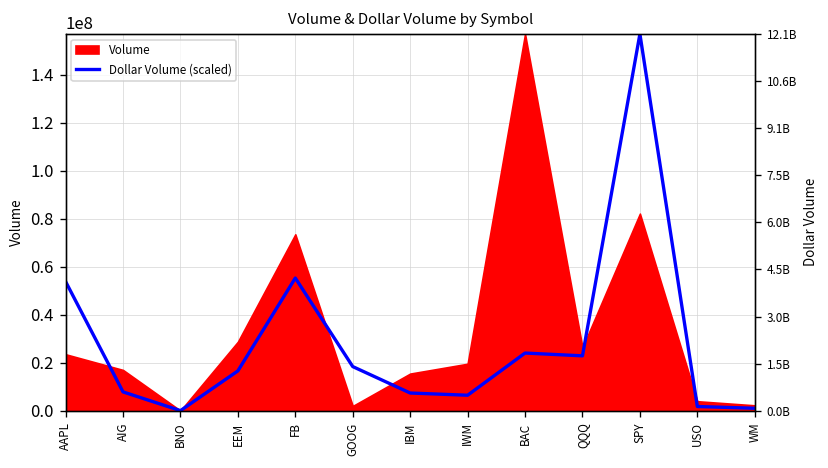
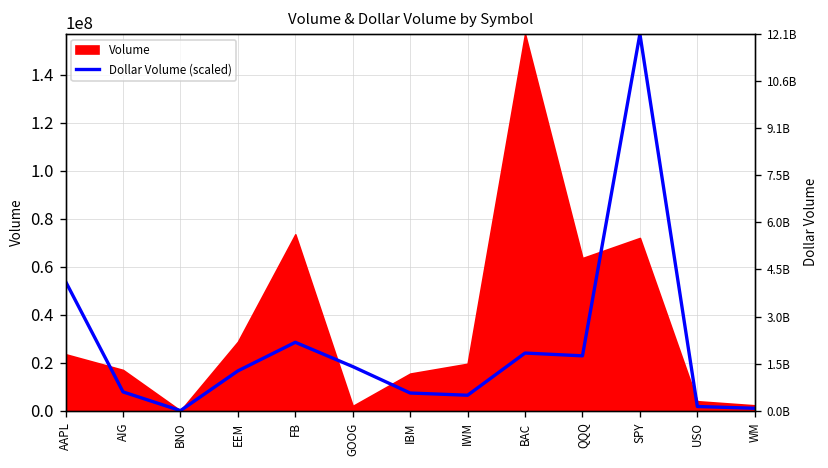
  {
    "Dollar Volume (scaled)": {
      "AAPL": 54000000,
      "AIG": 8000000,
      "EEM": 17000000,
-     "FB": 55000000,
+     "FB": 29000000,
      "GOOG": 18000000,
      "IBM": 7000000,
      "IWM": 6000000,
      "BAC": 24000000,
      "QQQ": 23000000,
      "SPY": 157000000,
      "USO": 2000000
    },
    "Volume": {
      "AAPL": 24000000,
      "AIG": 17000000,
      "EEM": 29000000,
      "FB": 74000000,
      "GOOG": 2000000,
      "IBM": 15000000,
      "IWM": 20000000,
      "BAC": 157000000,
-     "QQQ": 26000000,
-     "SPY": 82000000,
+     "QQQ": 64000000,
+     "SPY": 72000000,
      "USO": 4000000
    }
  }
